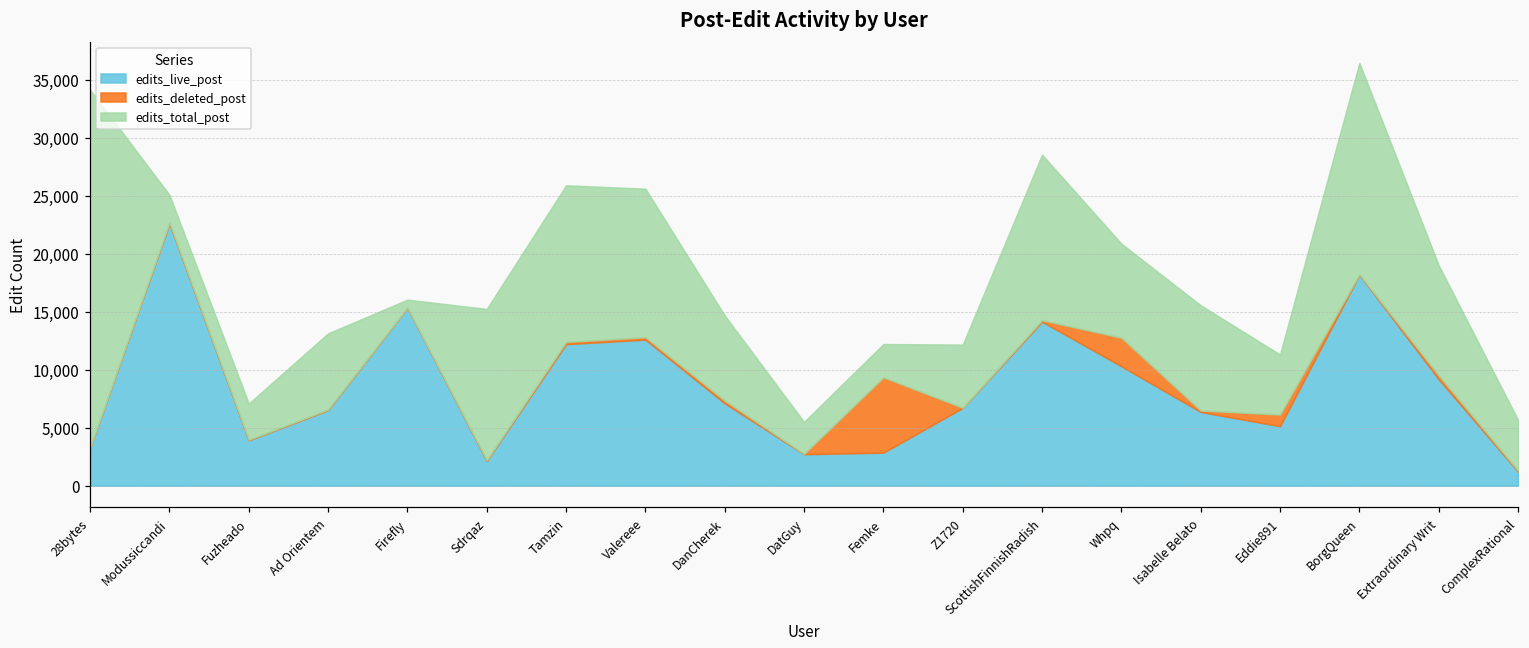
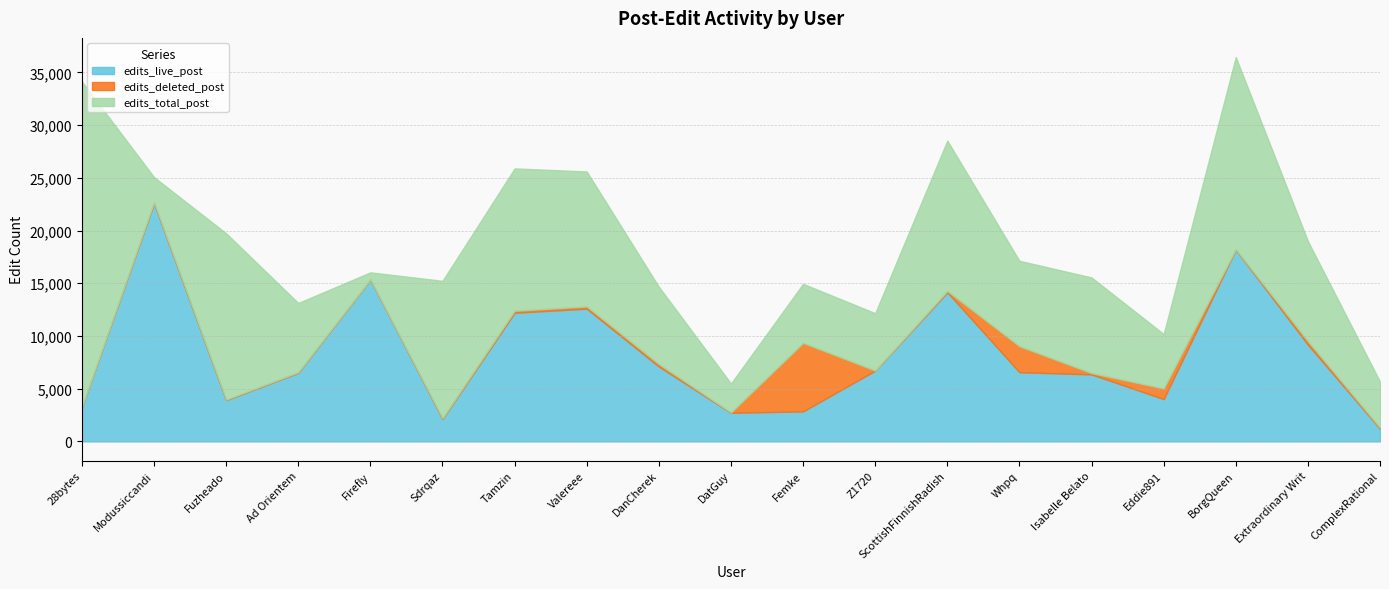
  {
    "edits_live_post": {
      "Femke": "2,800",
-     "Whpq": "10,300",
-     "Eddie891": "5,100",
+     "Whpq": "6,600",
+     "Eddie891": "4,000",
      "Extraordinary Writ": "9,200"
    },
    "edits_deleted_post": {
      "Femke": "6,500",
      "Whpq": "2,500",
      "Eddie891": "1,000",
      "Extraordinary Writ": "300"
    },
    "edits_total_post": {
      "28bytes": "30,900",
      "Modussiccandi": "2,400",
-     "Fuzheado": "3,100",
+     "Fuzheado": "15,800",
      "Ad Orientem": "6,600",
      "Firefly": "700",
      "Sdrqaz": "13,000",
      "Tamzin": "13,500",
      "Valereee": "12,800",
      "DanCherek": "7,300",
      "DatGuy": "2,700",
-     "Femke": "2,900",
+     "Femke": "5,600",
      "Z1720": "5,400",
      "ScottishFinnishRadish": "14,300",
      "Whpq": "8,100",
      "Isabelle Belato": "9,100",
      "Eddie891": "5,200",
      "BorgQueen": "18,200",
      "Extraordinary Writ": "9,500",
      "ComplexRational": "4,400"
    }
  }
